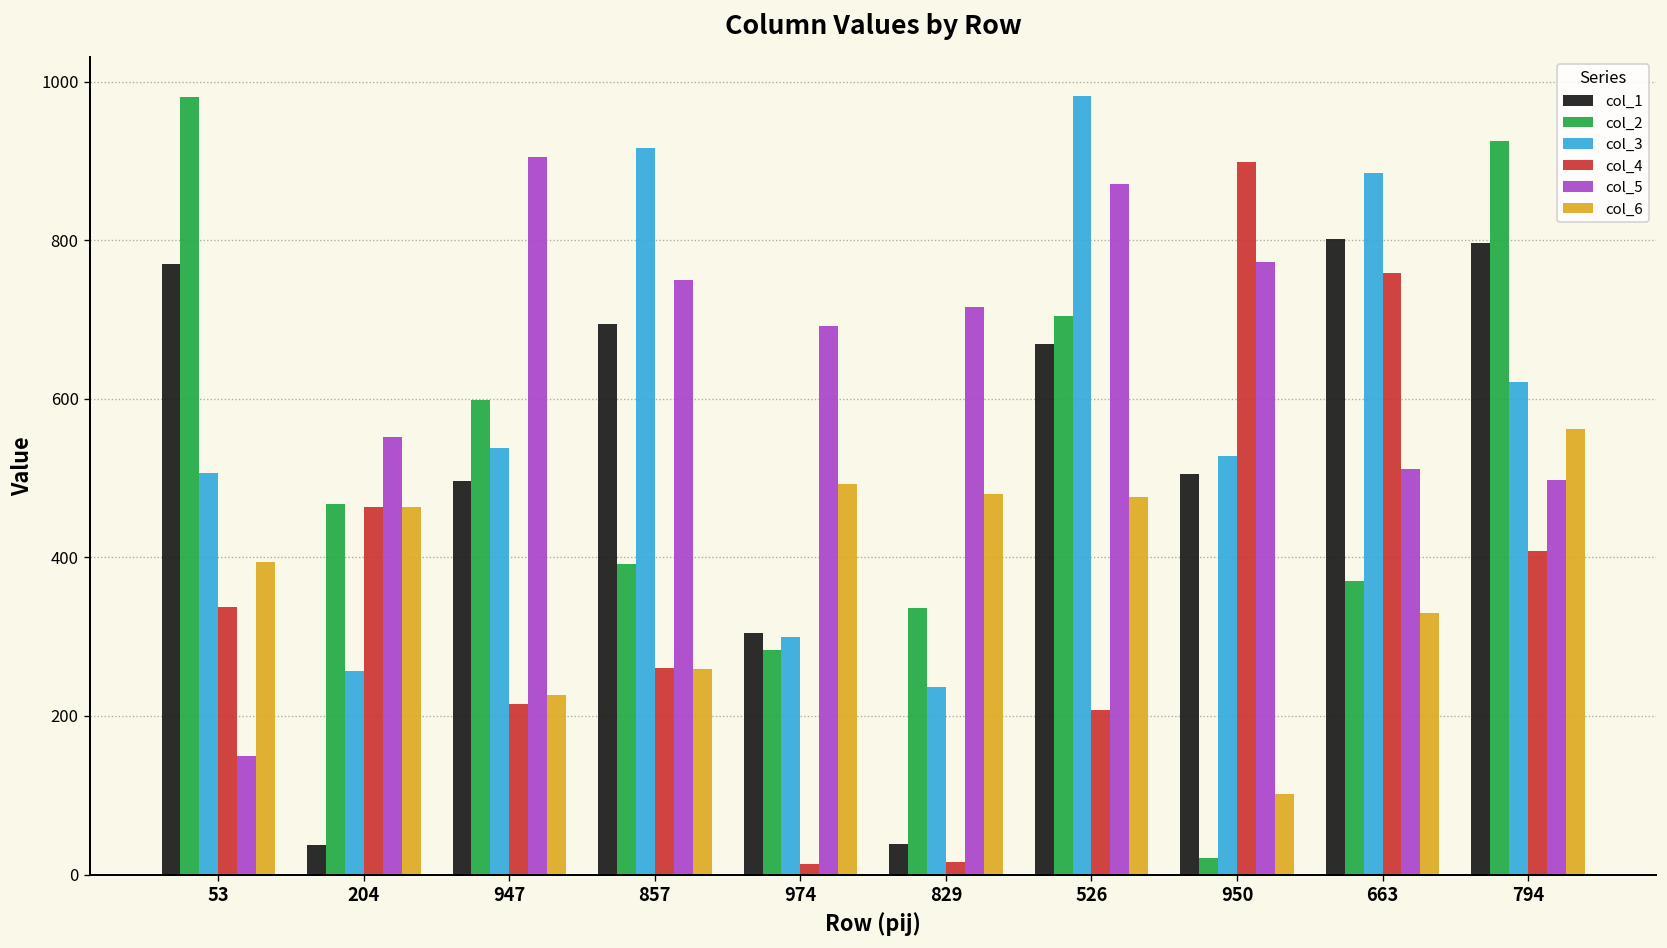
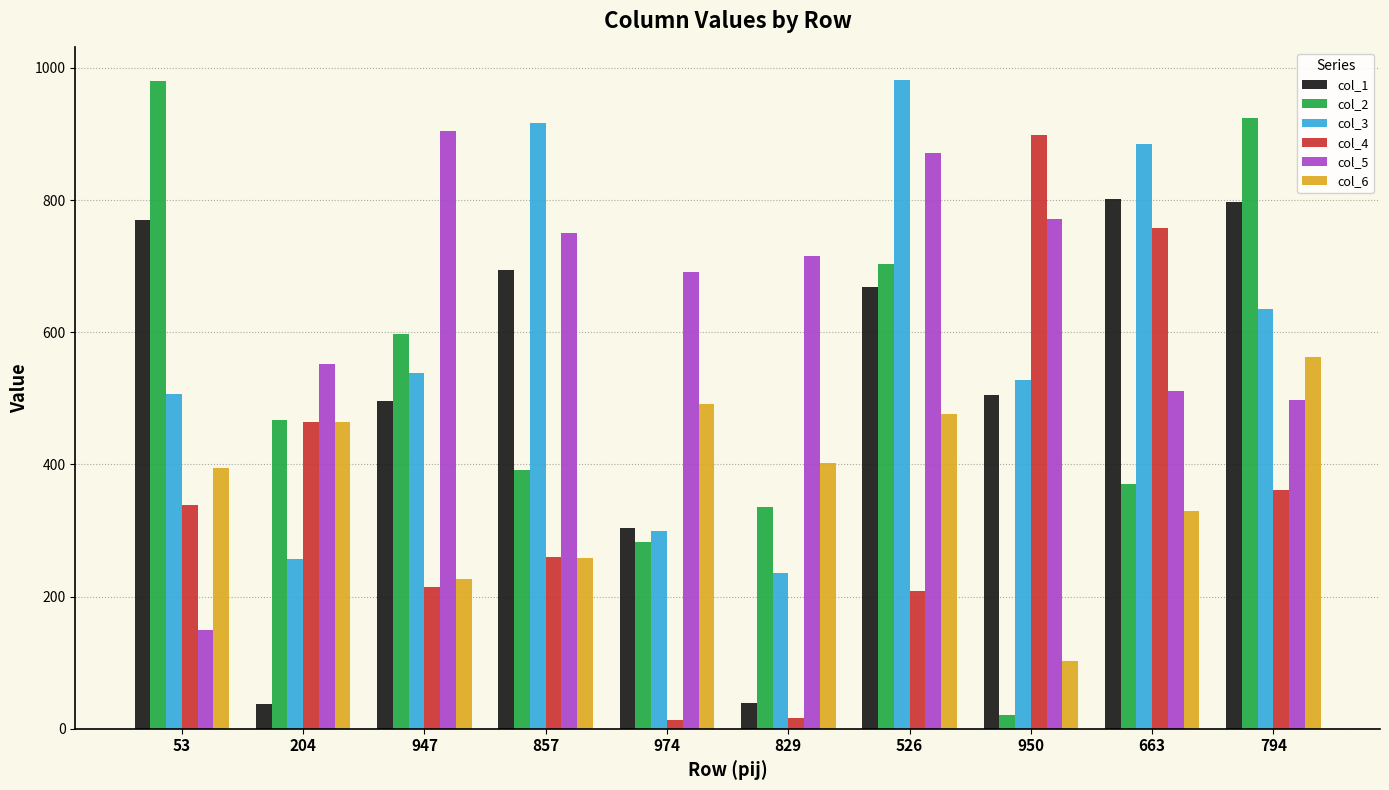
  {
    "col_1": {
      "53": 770,
      "204": 40,
      "947": 500,
      "857": 690,
      "974": 300,
      "829": 40,
      "526": 670,
      "950": 510,
      "663": 800,
      "794": 800
    },
    "col_2": {
      "53": 980,
      "204": 470,
      "947": 600,
      "857": 390,
      "974": 280,
      "829": 340,
      "526": 700,
      "950": 20,
      "663": 370,
      "794": 930
    },
    "col_3": {
      "53": 510,
      "204": 260,
      "947": 540,
      "857": 920,
      "974": 300,
      "829": 240,
      "526": 980,
      "950": 530,
      "663": 890,
-     "794": 620
+     "794": 640
    },
    "col_4": {
      "53": 340,
      "204": 460,
      "947": 220,
      "857": 260,
      "974": 10,
      "829": 20,
      "526": 210,
      "950": 900,
      "663": 760,
-     "794": 410
+     "794": 360
    },
    "col_5": {
      "53": 150,
      "204": 550,
      "947": 910,
      "857": 750,
      "974": 690,
      "829": 720,
      "526": 870,
      "950": 770,
      "663": 510,
      "794": 500
    },
    "col_6": {
      "53": 390,
      "204": 460,
      "947": 230,
      "857": 260,
      "974": 490,
-     "829": 480,
+     "829": 400,
      "526": 480,
      "950": 100,
      "663": 330,
      "794": 560
    }
  }
